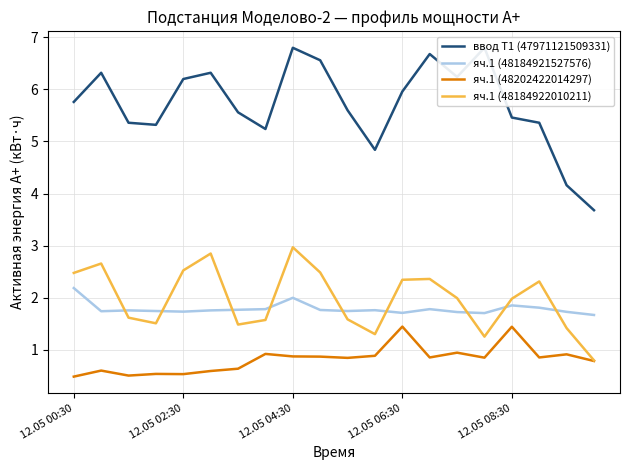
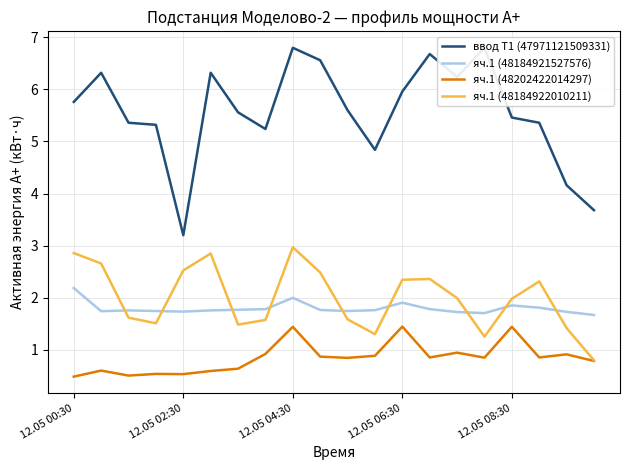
  {
    "ввод Т1 (47971121509331)": {
      "12.05 00:30": 5.8,
-     "12.05 02:30": 6.2,
+     "12.05 02:30": 3.2,
      "12.05 04:30": 6.8,
      "12.05 06:30": 6.0,
      "12.05 08:30": 5.5
    },
    "яч.1 (48184921527576)": {
      "12.05 00:30": 2.2,
      "12.05 02:30": 1.7,
      "12.05 04:30": 2.0,
-     "12.05 06:30": 1.7,
+     "12.05 06:30": 1.9,
      "12.05 08:30": 1.9
    },
    "яч.1 (48202422014297)": {
      "12.05 00:30": 0.5,
      "12.05 02:30": 0.5,
-     "12.05 04:30": 0.9,
+     "12.05 04:30": 1.4,
      "12.05 06:30": 1.4,
      "12.05 08:30": 1.4
    },
    "яч.1 (48184922010211)": {
-     "12.05 00:30": 2.5,
+     "12.05 00:30": 2.9,
      "12.05 02:30": 2.5,
      "12.05 04:30": 3.0,
      "12.05 06:30": 2.3,
      "12.05 08:30": 2.0
    }
  }
